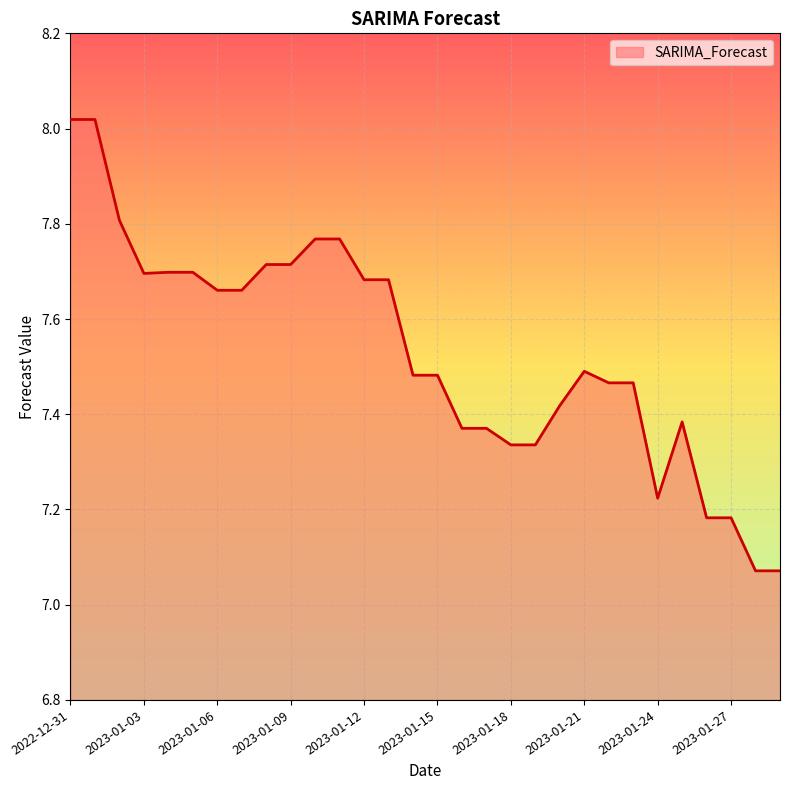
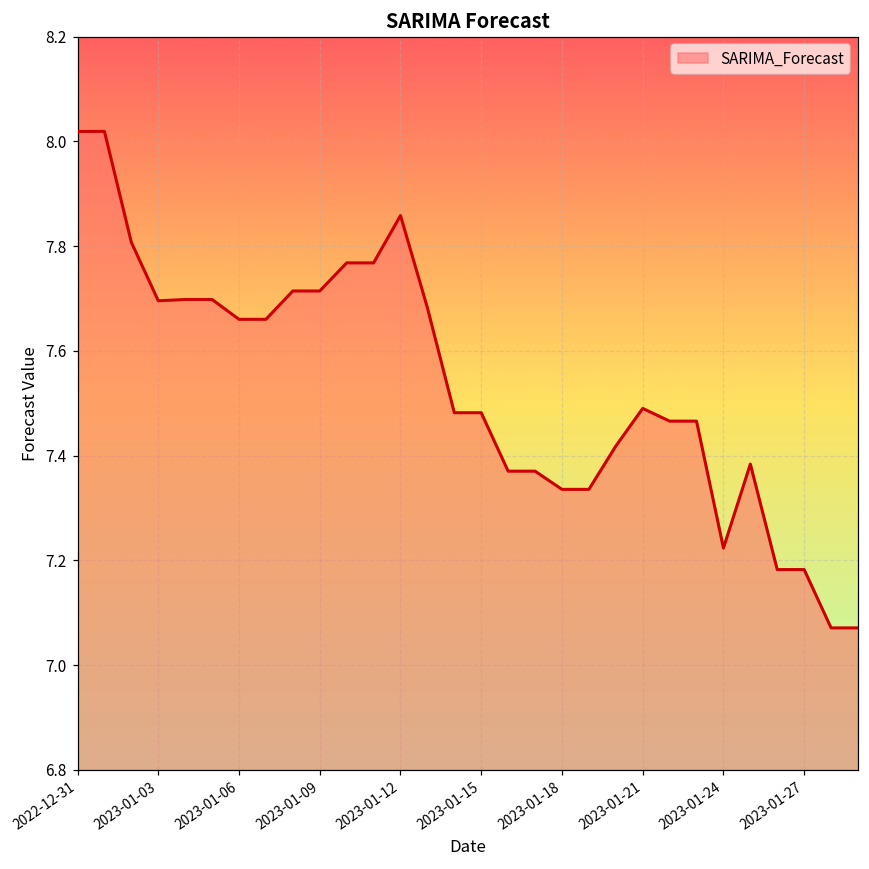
  {
    "2022-12-31": 8.02,
    "2023-01-03": 7.70,
    "2023-01-06": 7.66,
    "2023-01-09": 7.71,
-   "2023-01-12": 7.68,
+   "2023-01-12": 7.86,
    "2023-01-15": 7.48,
    "2023-01-18": 7.34,
    "2023-01-21": 7.49,
    "2023-01-24": 7.22,
    "2023-01-27": 7.18
  }
